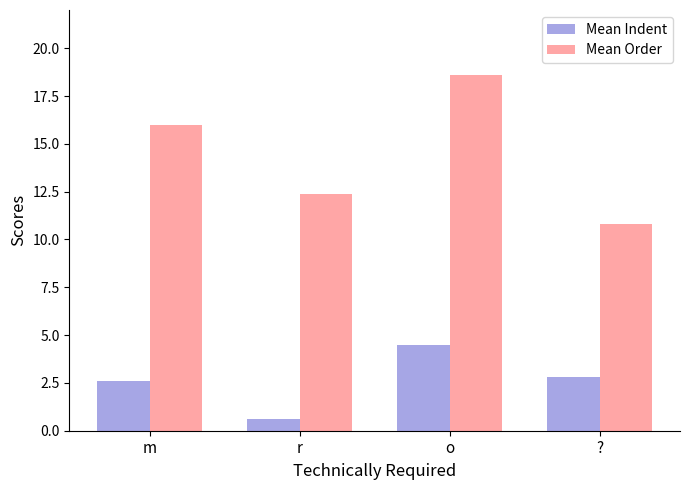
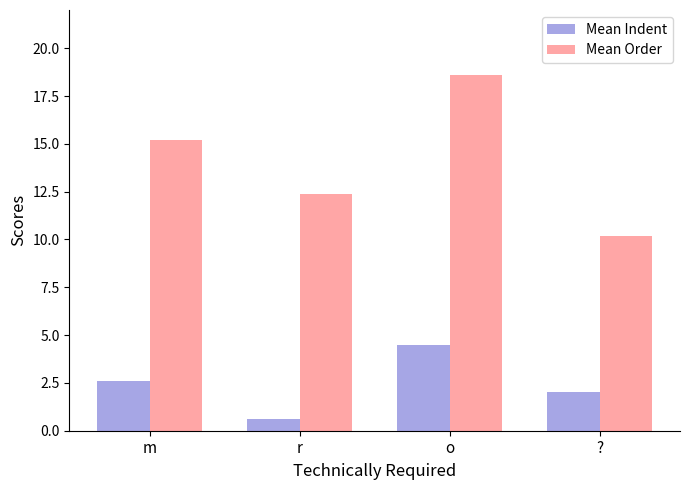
  {
    "Mean Indent": {
      "m": 2.6,
      "r": 0.6,
      "o": 4.5,
-     "?": 2.8
+     "?": 2.0
    },
    "Mean Order": {
-     "m": 16.0,
+     "m": 15.2,
      "r": 12.4,
      "o": 18.6,
-     "?": 10.8
+     "?": 10.2
    }
  }
